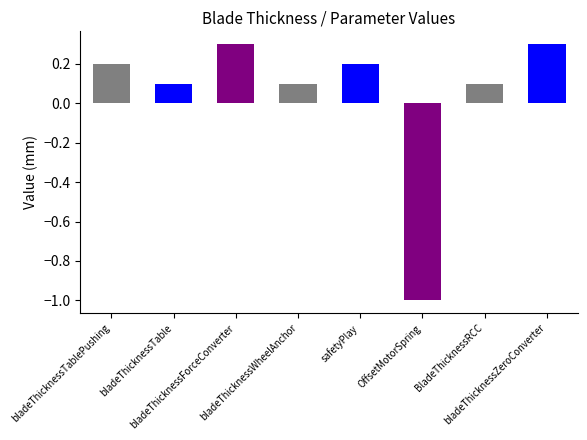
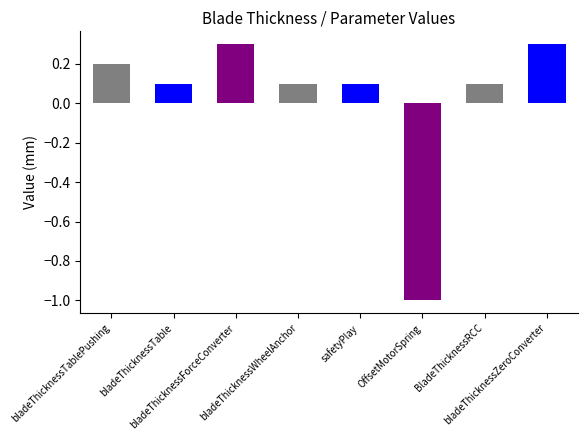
  {
    "bladeThicknessTablePushing": 0.2,
    "bladeThicknessTable": 0.1,
    "bladeThicknessForceConverter": 0.3,
    "bladeThicknessWheelAnchor": 0.1,
-   "safetyPlay": 0.2,
+   "safetyPlay": 0.1,
    "OffsetMotorSpring": -1.0,
    "BladeThicknessRCC": 0.1,
    "bladeThicknessZeroConverter": 0.3
  }
